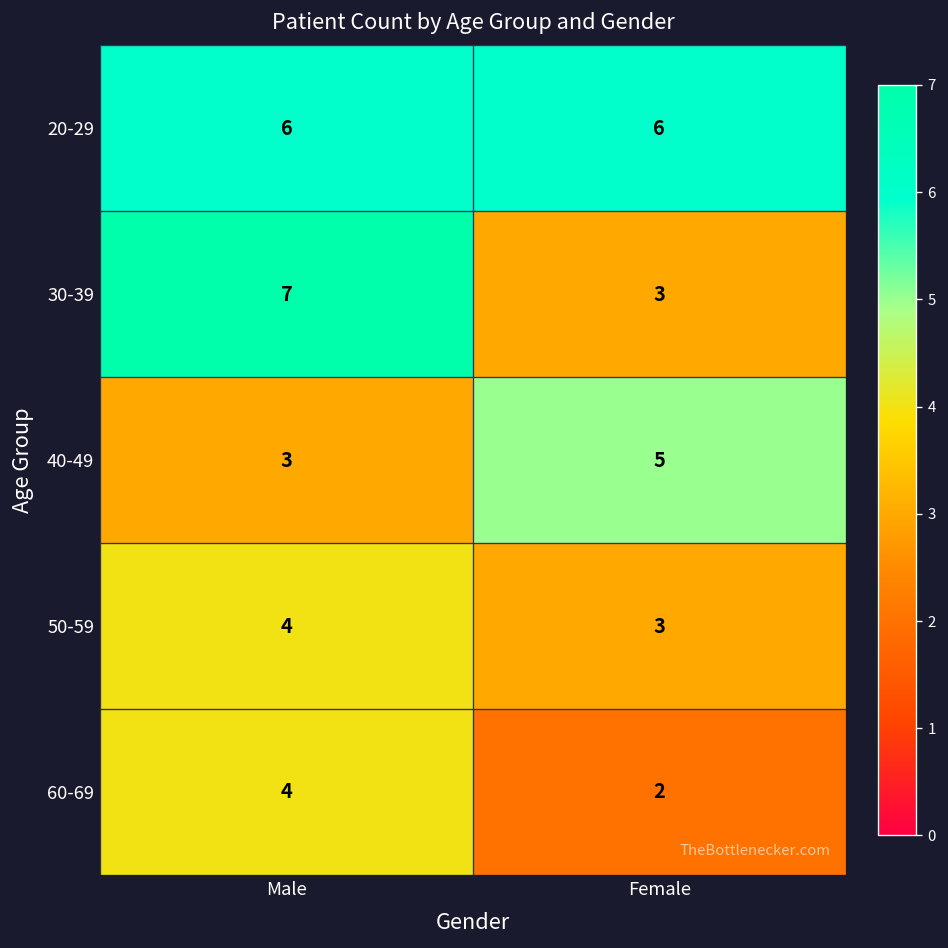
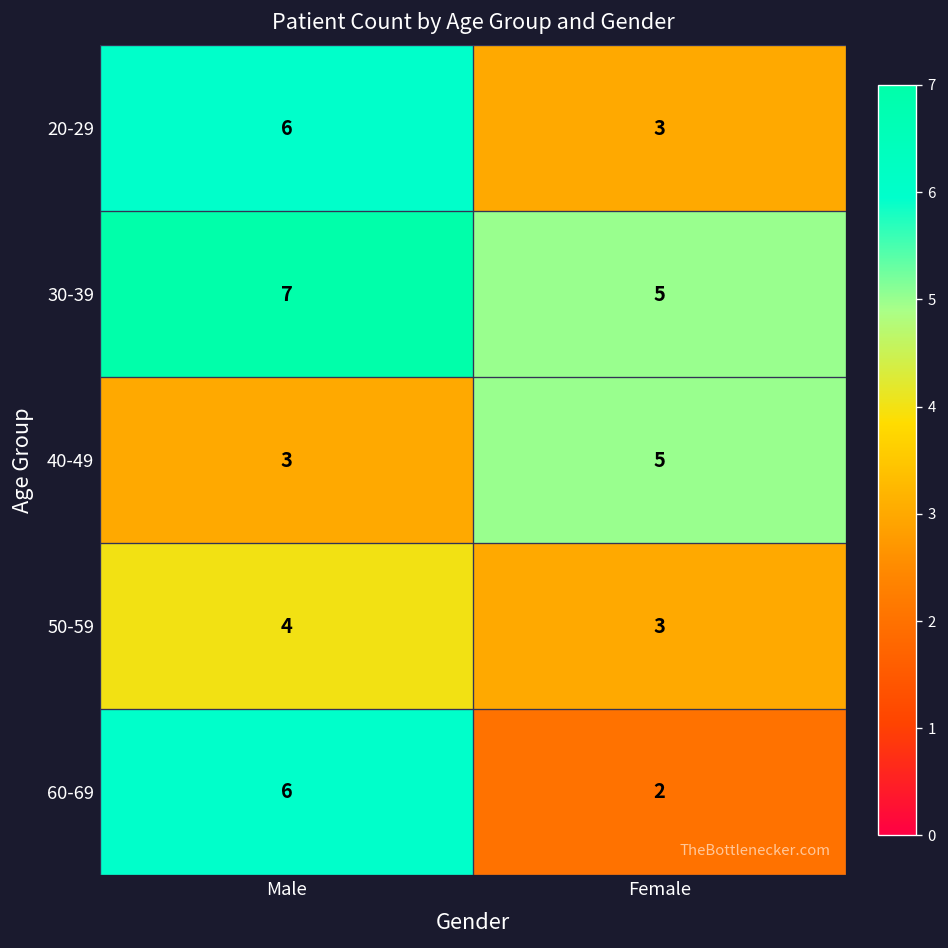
  {
    "20-29": {
      "Male": 6,
-     "Female": 6
+     "Female": 3
    },
    "30-39": {
      "Male": 7,
-     "Female": 3
+     "Female": 5
    },
    "40-49": {
      "Male": 3,
      "Female": 5
    },
    "50-59": {
      "Male": 4,
      "Female": 3
    },
    "60-69": {
-     "Male": 4
+     "Male": 6
    }
  }
